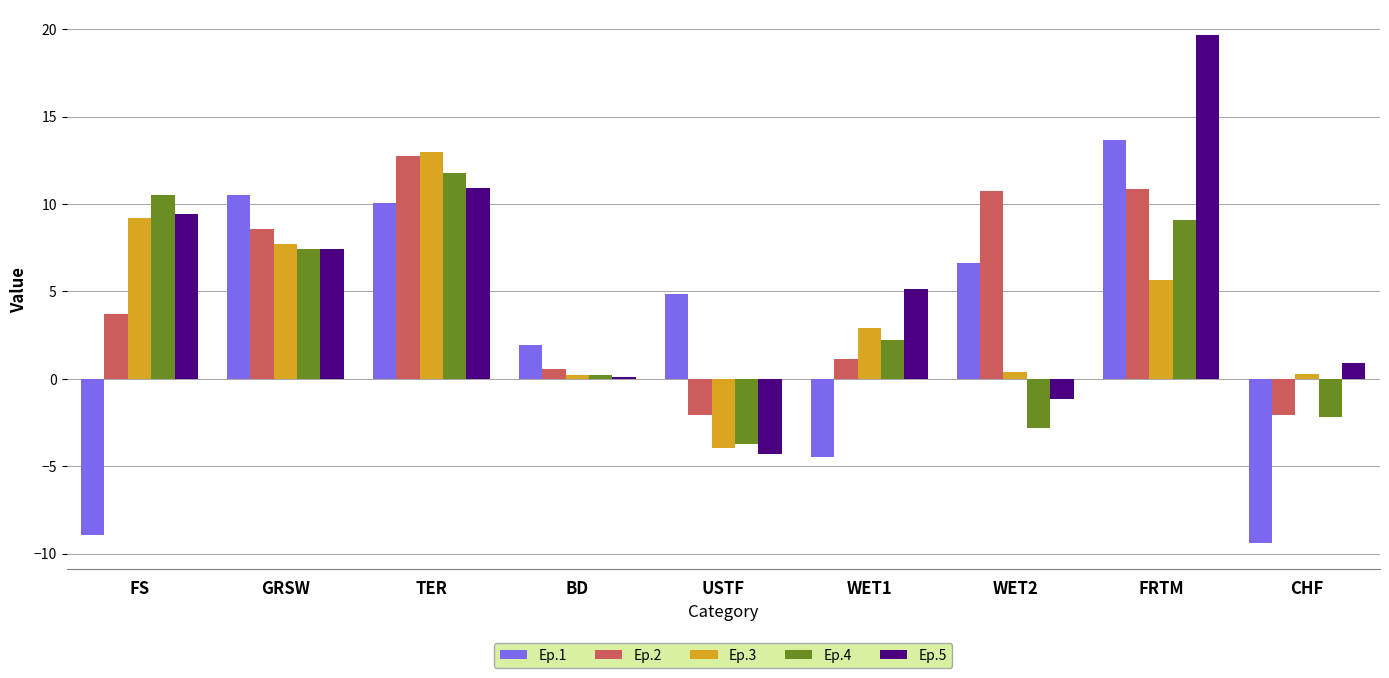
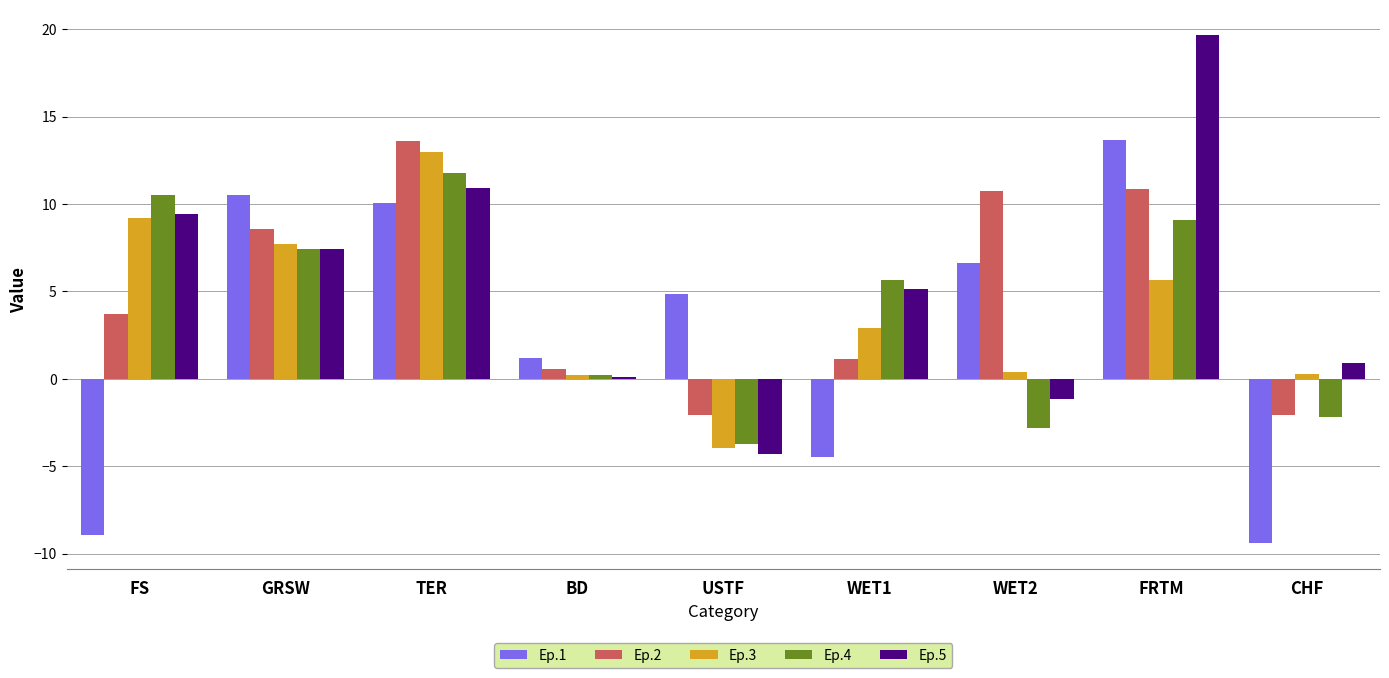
  {
    "Ep.1": {
      "FS": -8.9,
      "GRSW": 10.5,
      "TER": 10.1,
-     "BD": 1.9,
+     "BD": 1.2,
      "USTF": 4.8,
      "WET1": -4.5,
      "WET2": 6.6,
      "FRTM": 13.7,
      "CHF": -9.4
    },
    "Ep.2": {
      "FS": 3.7,
      "GRSW": 8.6,
-     "TER": 12.7,
+     "TER": 13.6,
      "BD": 0.6,
      "USTF": -2.0,
      "WET1": 1.1,
      "WET2": 10.7,
      "FRTM": 10.8,
      "CHF": -2.1
    },
    "Ep.3": {
      "FS": 9.2,
      "GRSW": 7.7,
      "TER": 13.0,
      "BD": 0.2,
      "USTF": -3.9,
      "WET1": 2.9,
      "WET2": 0.4,
      "FRTM": 5.7,
      "CHF": 0.3
    },
    "Ep.4": {
      "FS": 10.5,
      "GRSW": 7.4,
      "TER": 11.8,
      "BD": 0.2,
      "USTF": -3.8,
-     "WET1": 2.2,
+     "WET1": 5.7,
      "WET2": -2.8,
      "FRTM": 9.1,
      "CHF": -2.2
    },
    "Ep.5": {
      "FS": 9.4,
      "GRSW": 7.4,
      "TER": 10.9,
      "USTF": -4.3,
      "WET1": 5.1,
      "WET2": -1.1,
      "FRTM": 19.7,
      "CHF": 0.9
    }
  }
